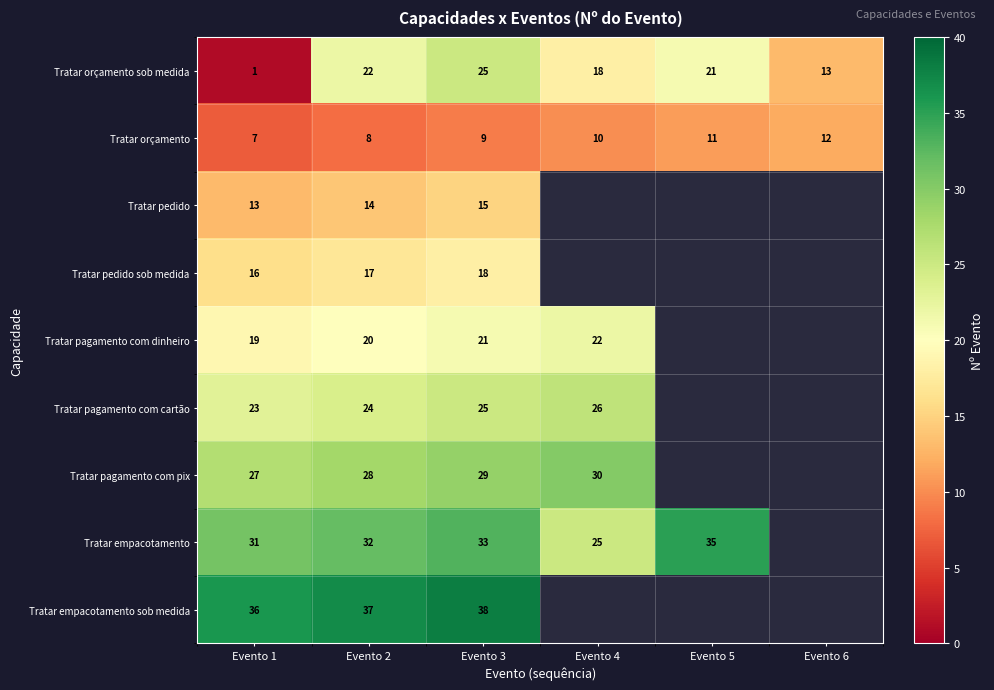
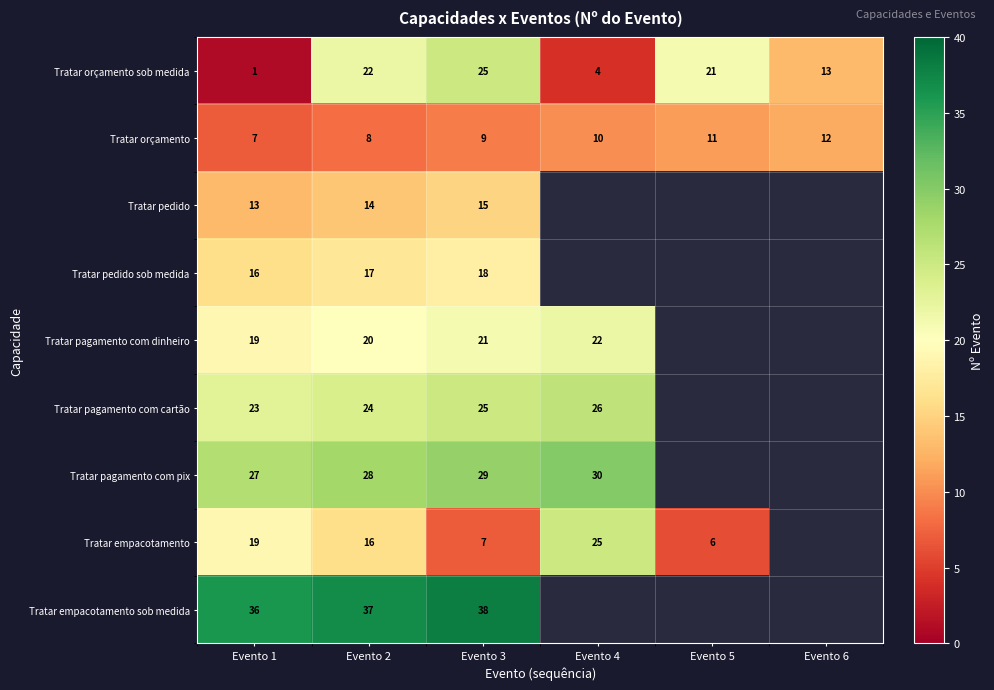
  {
    "Tratar orçamento sob medida": {
      "Evento 1": 1,
      "Evento 2": 22,
      "Evento 3": 25,
-     "Evento 4": 18,
+     "Evento 4": 4,
      "Evento 5": 21,
      "Evento 6": 13
    },
    "Tratar orçamento": {
      "Evento 1": 7,
      "Evento 2": 8,
      "Evento 3": 9,
      "Evento 4": 10,
      "Evento 5": 11,
      "Evento 6": 12
    },
    "Tratar pedido": {
      "Evento 1": 13,
      "Evento 2": 14,
      "Evento 3": 15
    },
    "Tratar pedido sob medida": {
      "Evento 1": 16,
      "Evento 2": 17,
      "Evento 3": 18
    },
    "Tratar pagamento com dinheiro": {
      "Evento 1": 19,
      "Evento 2": 20,
      "Evento 3": 21,
      "Evento 4": 22
    },
    "Tratar pagamento com cartão": {
      "Evento 1": 23,
      "Evento 2": 24,
      "Evento 3": 25,
      "Evento 4": 26
    },
    "Tratar pagamento com pix": {
      "Evento 1": 27,
      "Evento 2": 28,
      "Evento 3": 29,
      "Evento 4": 30
    },
    "Tratar empacotamento": {
-     "Evento 1": 31,
-     "Evento 2": 32,
-     "Evento 3": 33,
+     "Evento 1": 19,
+     "Evento 2": 16,
+     "Evento 3": 7,
      "Evento 4": 25,
-     "Evento 5": 35
+     "Evento 5": 6
    },
    "Tratar empacotamento sob medida": {
      "Evento 1": 36,
      "Evento 2": 37,
      "Evento 3": 38
    }
  }
